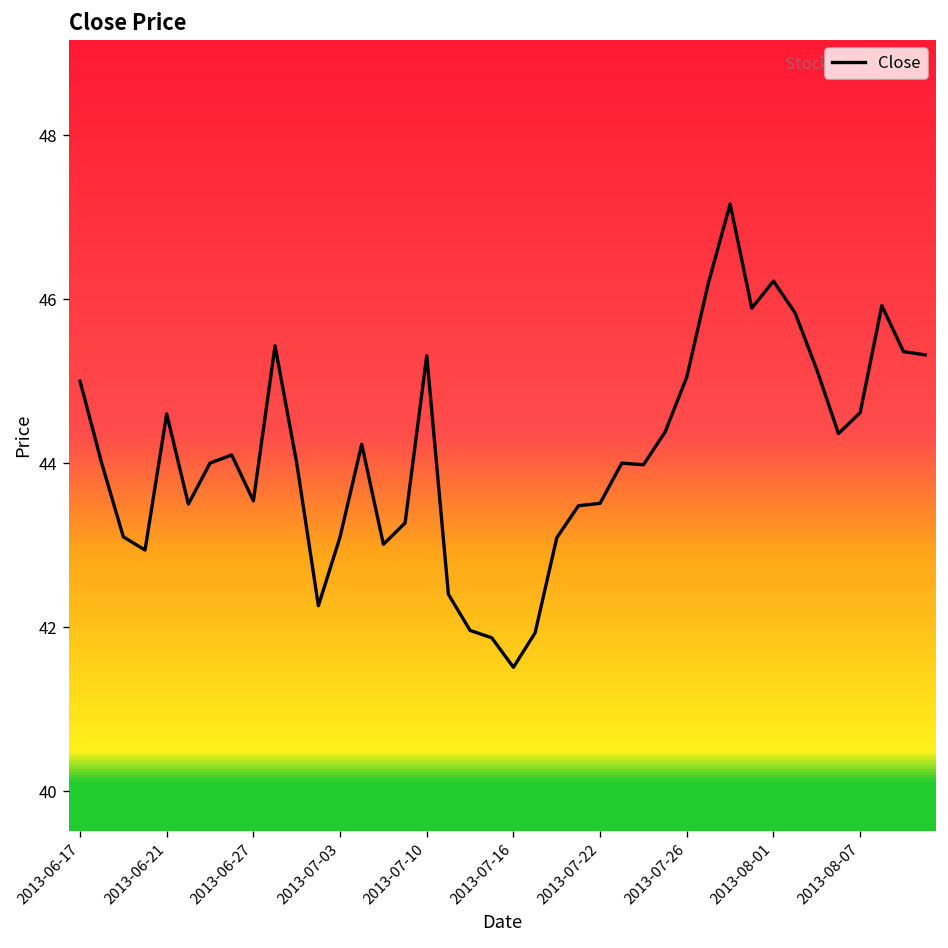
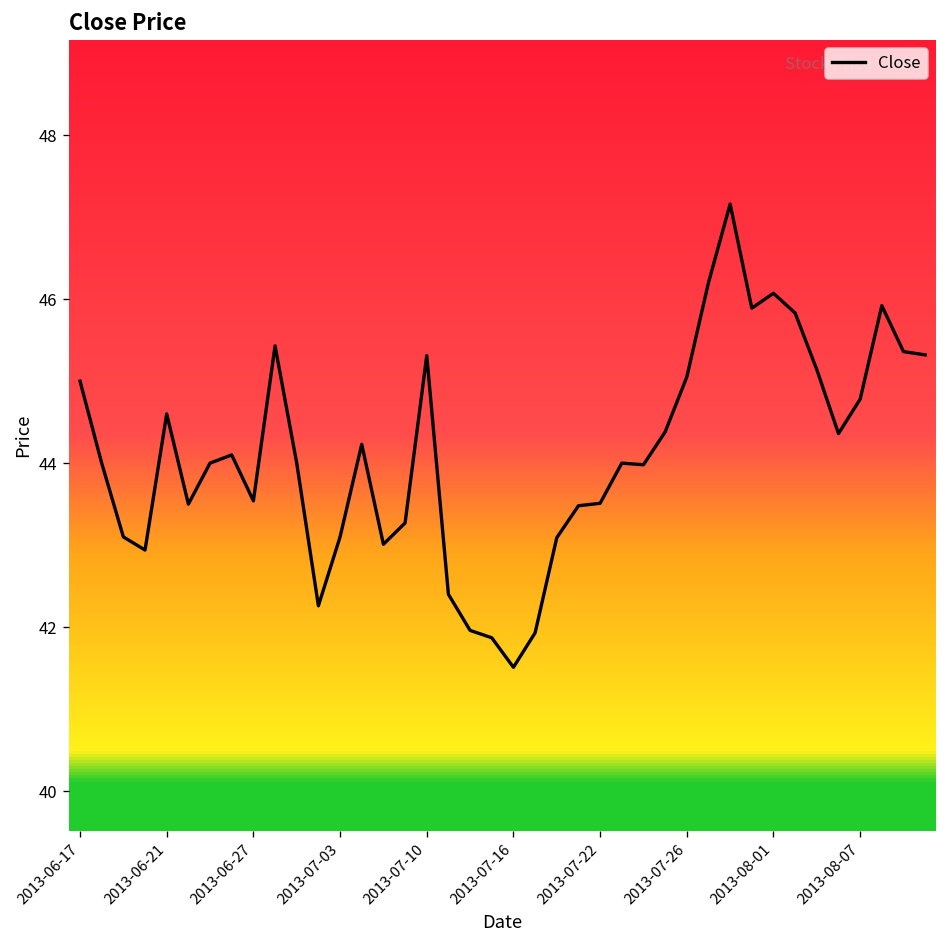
  {
    "2013-06-17": 45.0,
    "2013-06-21": 44.6,
    "2013-06-27": 43.5,
    "2013-07-03": 43.1,
    "2013-07-10": 45.3,
    "2013-07-16": 41.5,
    "2013-07-22": 43.5,
    "2013-07-26": 45.0,
-   "2013-08-01": 46.2,
-   "2013-08-07": 44.6
+   "2013-08-01": 46.1,
+   "2013-08-07": 44.8
  }
